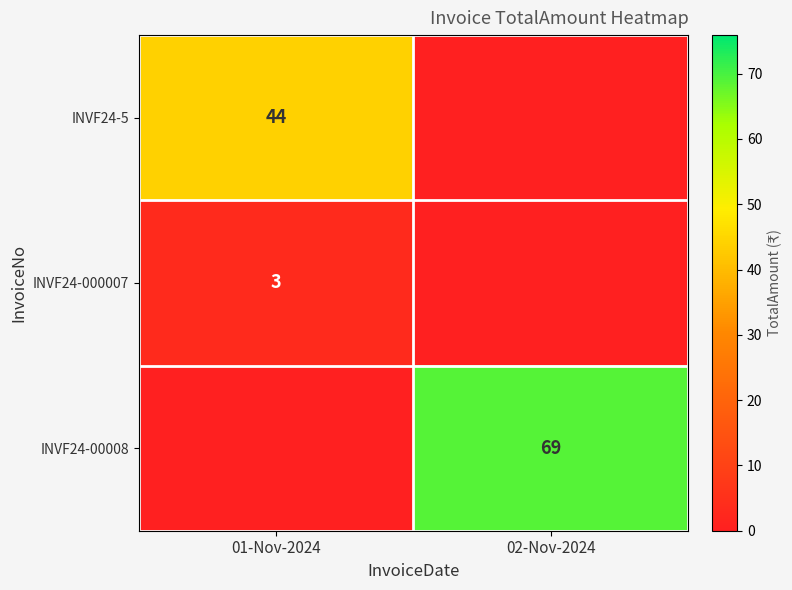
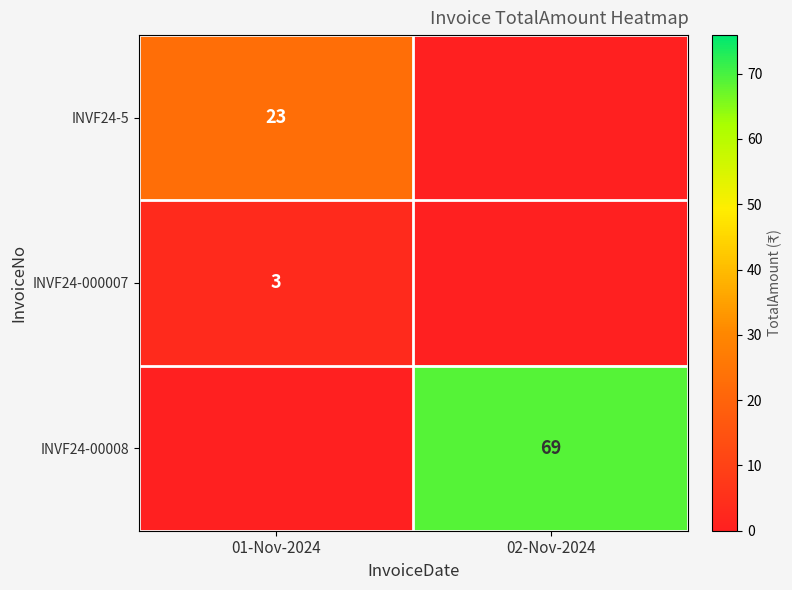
  {
    "INVF24-5": {
-     "01-Nov-2024": 44
+     "01-Nov-2024": 23
    },
    "INVF24-000007": {
      "01-Nov-2024": 3
    },
    "INVF24-00008": {
      "02-Nov-2024": 69
    }
  }
